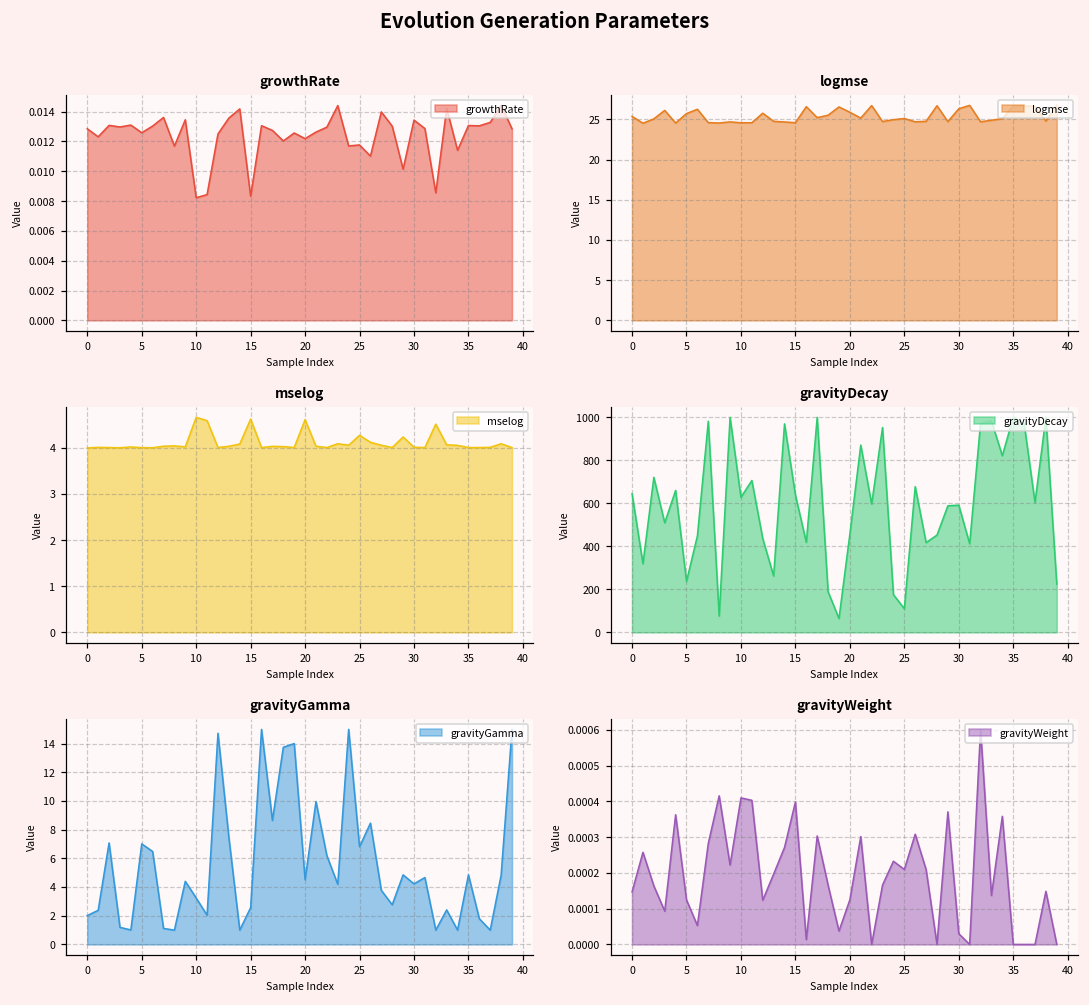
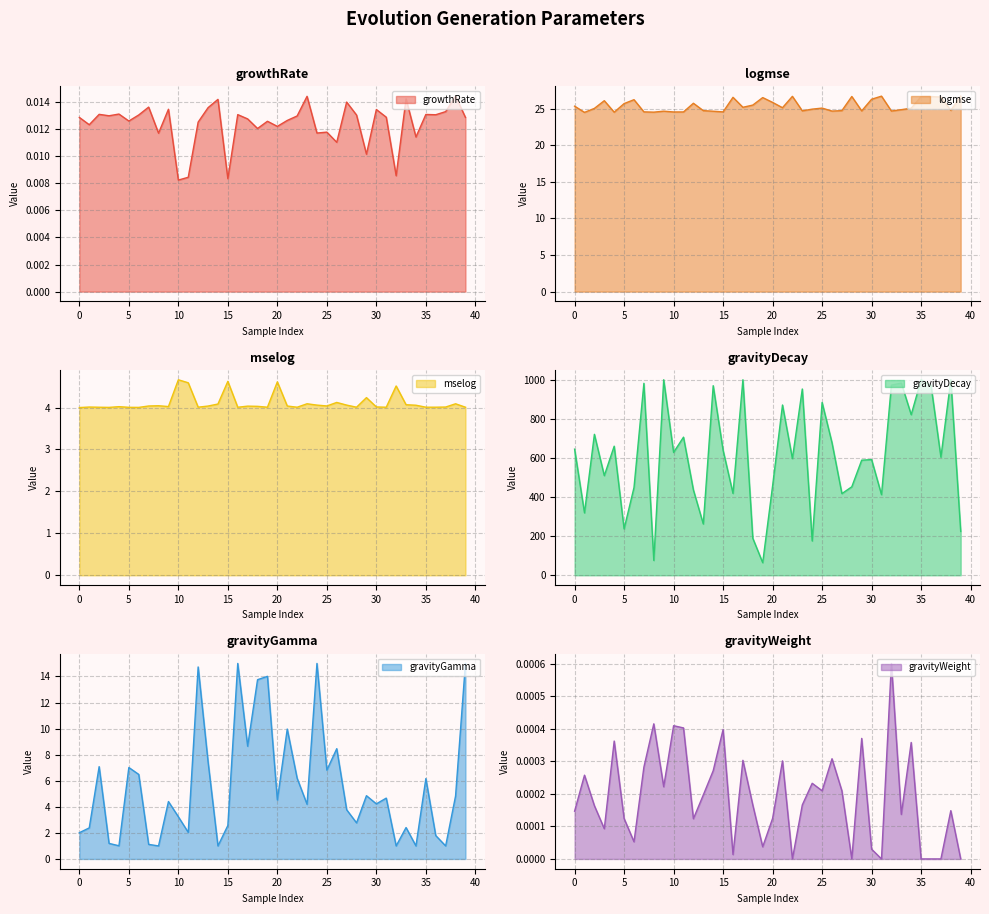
  {
    "growthRate": {
      "0": 0.0129,
      "5": 0.0126,
      "10": 0.0082,
      "15": 0.0083,
      "20": 0.0122,
      "25": 0.0118,
      "30": 0.0134,
      "35": 0.0131
    },
    "logmse": {
      "0": 25,
      "5": 26,
      "10": 25,
      "15": 25,
      "20": 26,
      "25": 25,
      "30": 26
    },
    "mselog": {
      "0": 4.0,
      "5": 4.0,
      "10": 4.7,
      "15": 4.6,
      "20": 4.6,
-     "25": 4.3,
+     "25": 4.0,
      "30": 4.0,
      "35": 4.0
    },
    "gravityDecay": {
      "0": 650,
      "5": 240,
      "10": 630,
      "15": 640,
      "20": 460,
-     "25": 110,
+     "25": 880,
      "30": 590
    },
    "gravityGamma": {
      "0": 2.0,
      "5": 7.0,
      "10": 3.2,
      "15": 2.6,
      "20": 4.5,
      "25": 6.8,
      "30": 4.2,
-     "35": 4.9
+     "35": 6.2
    },
    "gravityWeight": {
      "0": 0.00015,
      "5": 0.00012,
      "10": 0.00041,
      "15": 0.00040,
      "20": 0.00012,
      "25": 0.00021,
      "30": 0.00003,
      "35": 0.00000
    }
  }
